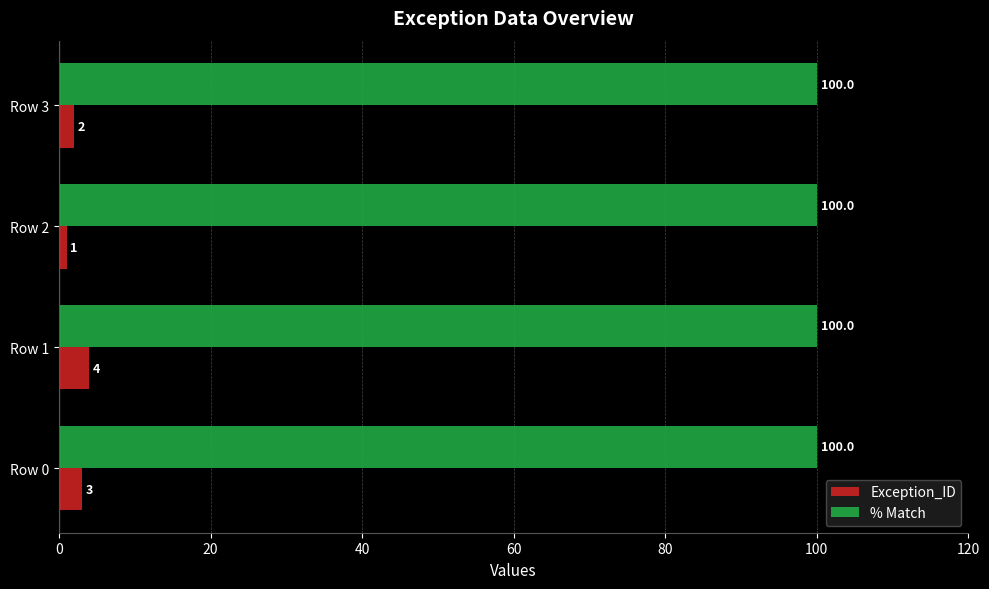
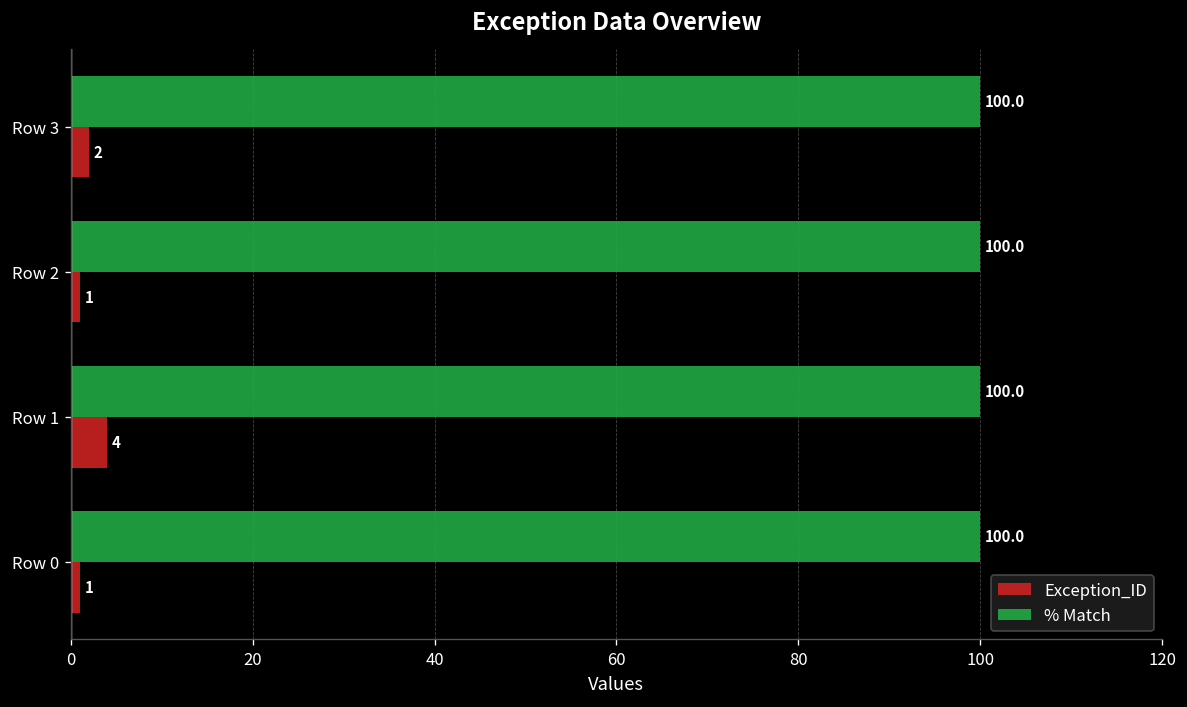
  {
    "Exception_ID": {
      "Row 3": 2,
      "Row 2": 1,
      "Row 1": 4,
-     "Row 0": 3
+     "Row 0": 1
    },
    "% Match": {
      "Row 3": 100.0,
      "Row 2": 100.0,
      "Row 1": 100.0,
      "Row 0": 100.0
    }
  }
